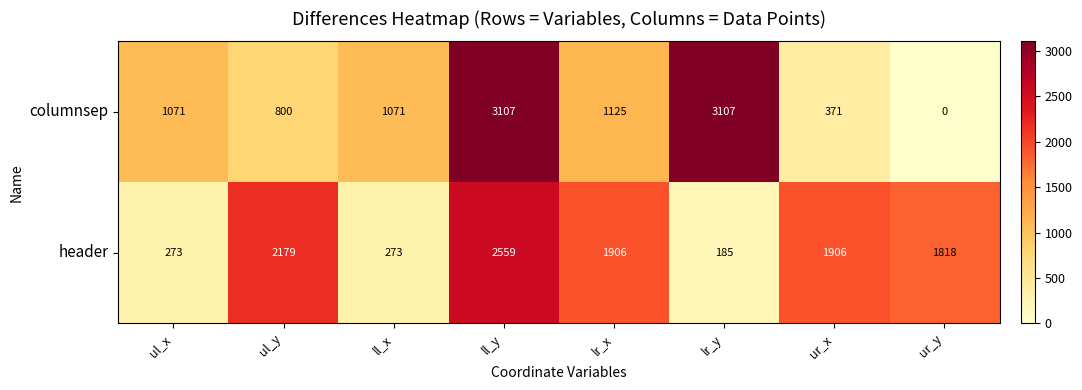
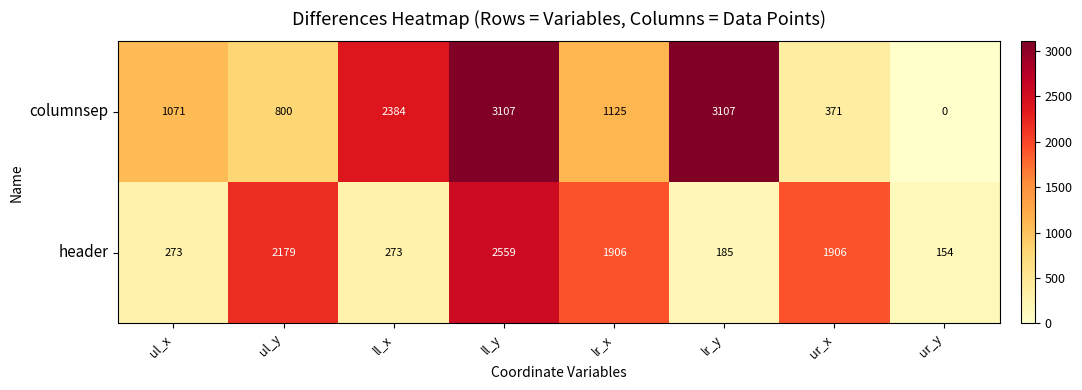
  {
    "columnsep": {
      "ul_x": 1071,
      "ul_y": 800,
-     "ll_x": 1071,
+     "ll_x": 2384,
      "ll_y": 3107,
      "lr_x": 1125,
      "lr_y": 3107,
      "ur_x": 371,
      "ur_y": 0
    },
    "header": {
      "ul_x": 273,
      "ul_y": 2179,
      "ll_x": 273,
      "ll_y": 2559,
      "lr_x": 1906,
      "lr_y": 185,
      "ur_x": 1906,
-     "ur_y": 1818
+     "ur_y": 154
    }
  }
